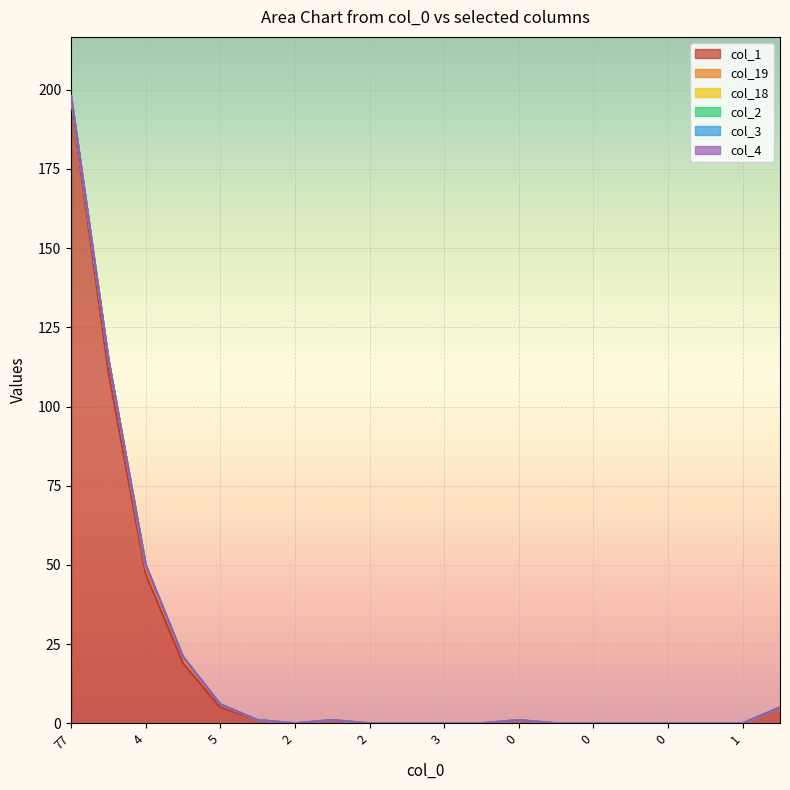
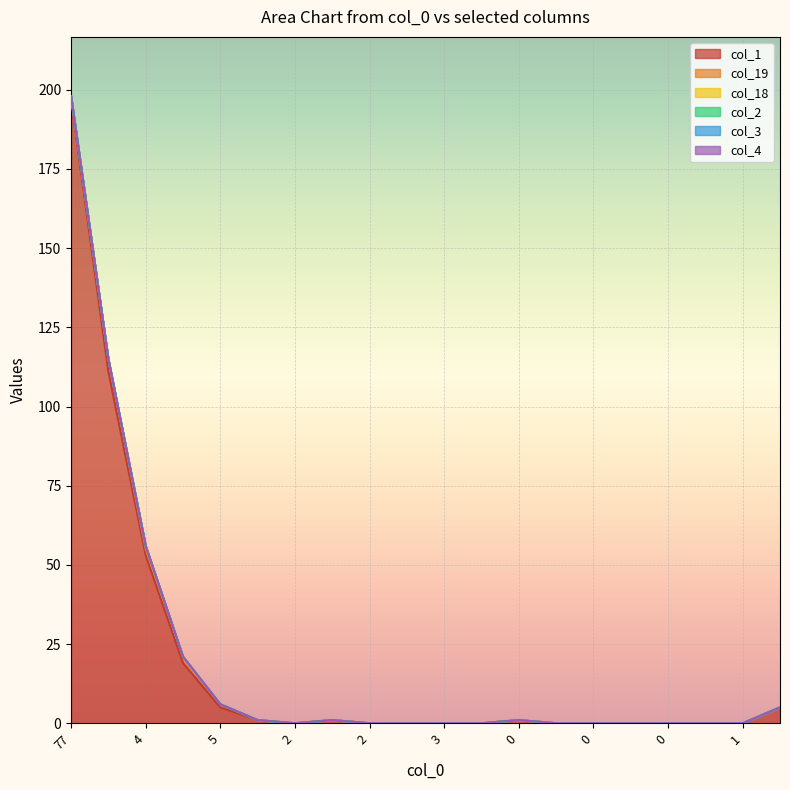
  {
    "col_1": {
      "77": 197,
-     "4": 47
+     "4": 53
    },
    "col_19": {
      "4": 2
    }
  }
